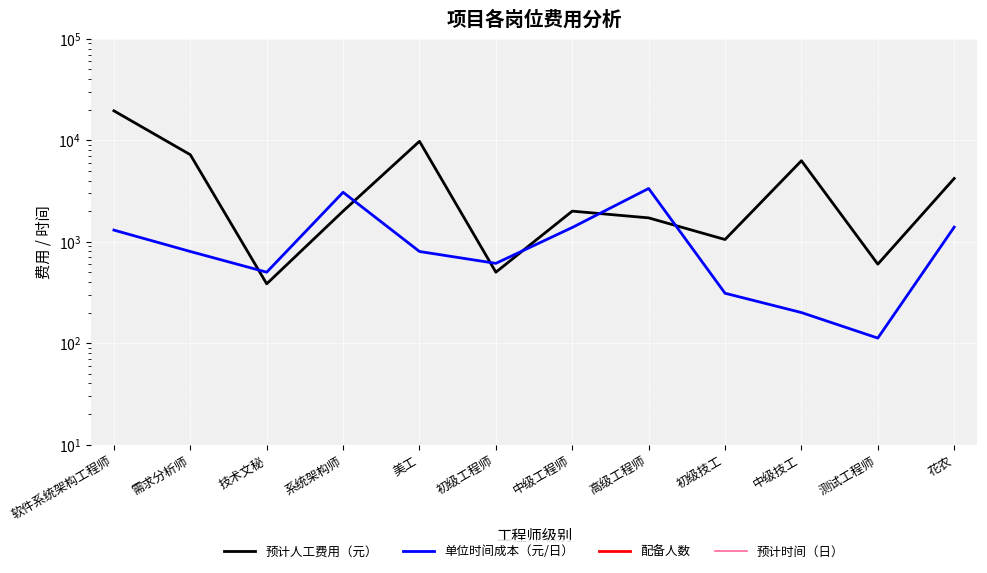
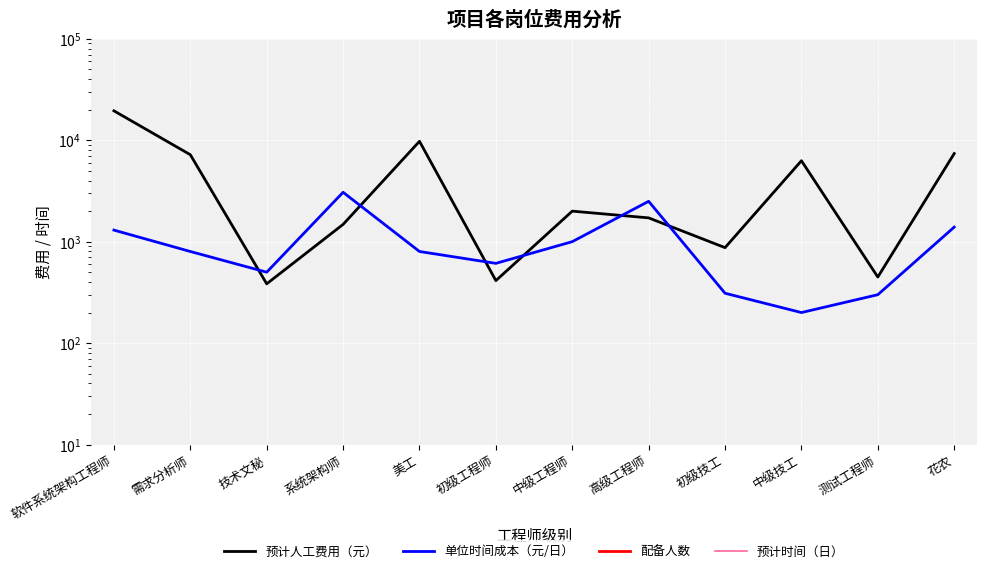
  {
    "预计人工费用（元）": {
      "软件系统架构工程师": 20000,
      "需求分析师": 7000,
      "技术文秘": 380,
-     "系统架构师": 2000,
+     "系统架构师": 1500,
      "美工": 10000,
-     "初级工程师": 500,
+     "初级工程师": 410,
      "中级工程师": 2000,
      "高级工程师": 1700,
-     "初级技工": 1100,
+     "初级技工": 900,
      "中级技工": 6000,
-     "测试工程师": 600,
-     "花农": 4200
+     "测试工程师": 400,
+     "花农": 7000
    },
    "单位时间成本（元/日）": {
      "软件系统架构工程师": 1300,
      "需求分析师": 800,
      "技术文秘": 500,
      "系统架构师": 3100,
      "美工": 800,
      "初级工程师": 600,
-     "中级工程师": 1400,
-     "高级工程师": 3300,
+     "中级工程师": 1000,
+     "高级工程师": 2500,
      "初级技工": 310,
      "中级技工": 200,
-     "测试工程师": 110,
+     "测试工程师": 300,
      "花农": 1400
    }
  }
